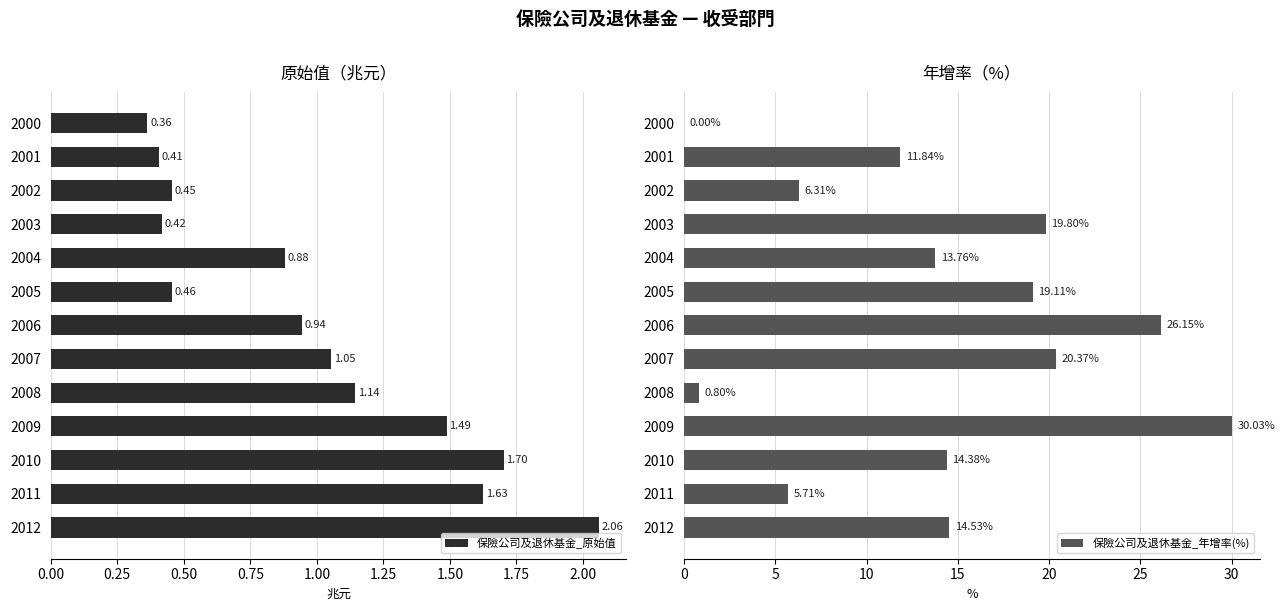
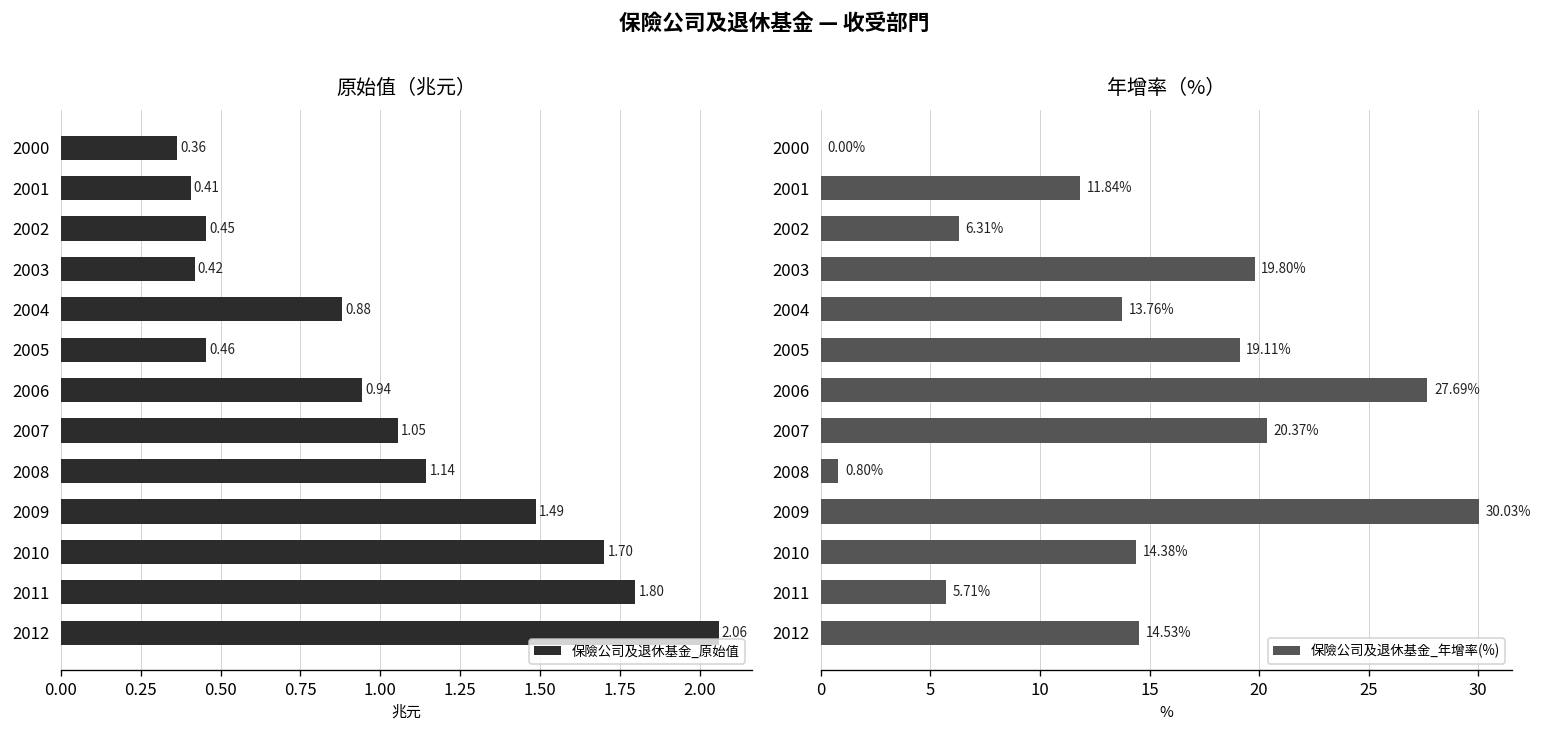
  {
    "原始值（兆元）": {
      "2000": "0.36",
      "2001": "0.41",
      "2002": "0.45",
      "2003": "0.42",
      "2004": "0.88",
      "2005": "0.46",
      "2006": "0.94",
      "2007": "1.05",
      "2008": "1.14",
      "2009": "1.49",
      "2010": "1.70",
-     "2011": "1.63",
+     "2011": "1.80",
      "2012": "2.06"
    },
    "年增率（%）": {
      "2000": "0.00%",
      "2001": "11.84%",
      "2002": "6.31%",
      "2003": "19.80%",
      "2004": "13.76%",
      "2005": "19.11%",
-     "2006": "26.15%",
+     "2006": "27.69%",
      "2007": "20.37%",
      "2008": "0.80%",
      "2009": "30.03%",
      "2010": "14.38%",
      "2011": "5.71%",
      "2012": "14.53%"
    }
  }
